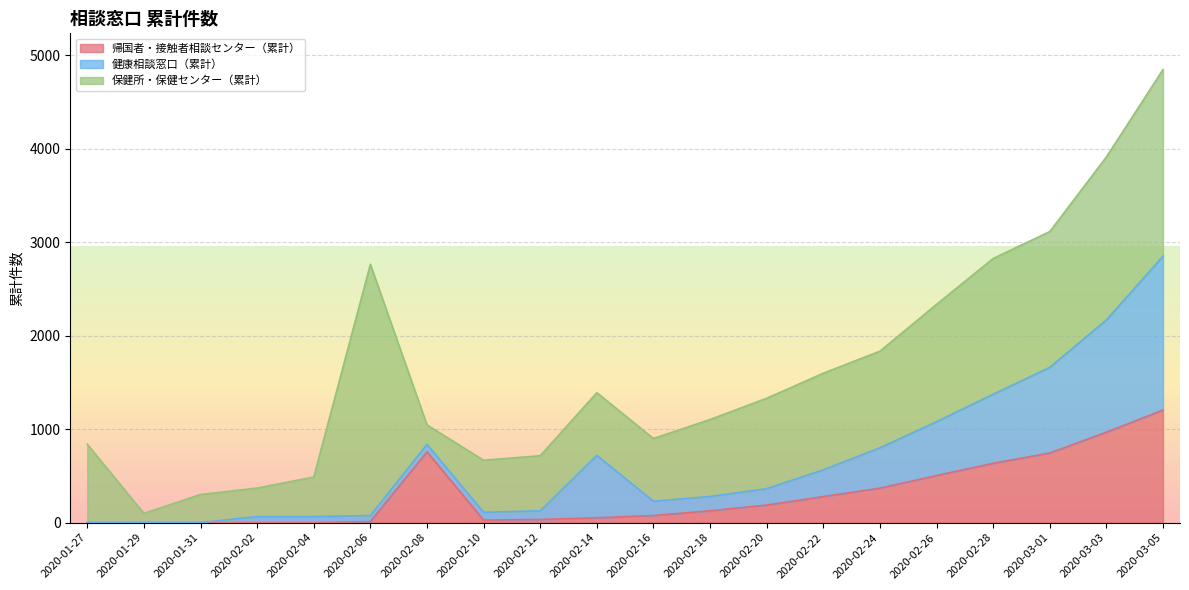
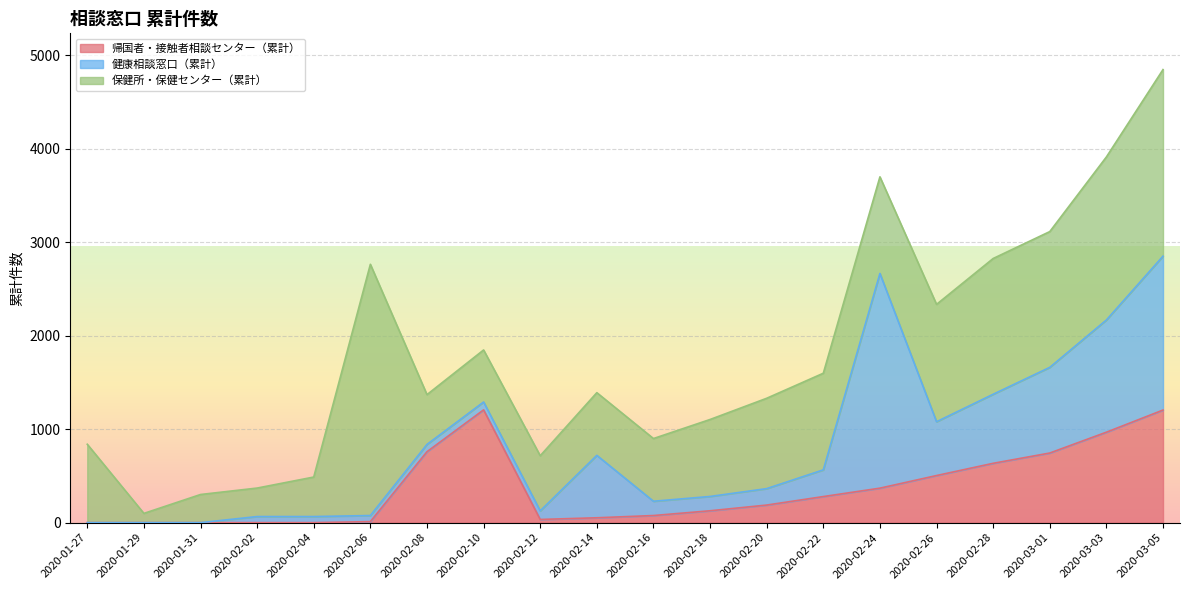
  {
    "帰国者・接触者相談センター（累計）": {
      "2020-02-02": 0,
      "2020-02-04": 0,
      "2020-02-06": 0,
      "2020-02-08": 800,
-     "2020-02-10": 0,
+     "2020-02-10": 1200,
      "2020-02-12": 0,
      "2020-02-14": 100,
      "2020-02-16": 100,
      "2020-02-18": 100,
      "2020-02-20": 200,
      "2020-02-22": 300,
      "2020-02-24": 400,
      "2020-02-26": 500,
      "2020-02-28": 600,
      "2020-03-01": 700,
      "2020-03-03": 1000,
      "2020-03-05": 1200
    },
    "健康相談窓口（累計）": {
      "2020-02-02": 100,
      "2020-02-04": 100,
      "2020-02-06": 100,
      "2020-02-08": 100,
      "2020-02-10": 100,
      "2020-02-12": 100,
      "2020-02-14": 700,
      "2020-02-16": 200,
      "2020-02-18": 200,
      "2020-02-20": 200,
      "2020-02-22": 300,
-     "2020-02-24": 400,
+     "2020-02-24": 2300,
      "2020-02-26": 600,
      "2020-02-28": 700,
      "2020-03-01": 900,
      "2020-03-03": 1200,
      "2020-03-05": 1600
    },
    "保健所・保健センター（累計）": {
      "2020-01-27": 800,
      "2020-01-29": 100,
      "2020-01-31": 300,
      "2020-02-02": 300,
      "2020-02-04": 400,
      "2020-02-06": 2700,
-     "2020-02-08": 200,
+     "2020-02-08": 500,
      "2020-02-10": 600,
      "2020-02-12": 600,
      "2020-02-14": 700,
      "2020-02-16": 700,
      "2020-02-18": 800,
      "2020-02-20": 1000,
      "2020-02-22": 1000,
      "2020-02-24": 1000,
      "2020-02-26": 1300,
      "2020-02-28": 1500,
      "2020-03-01": 1500,
      "2020-03-03": 1700,
      "2020-03-05": 2000
    }
  }
